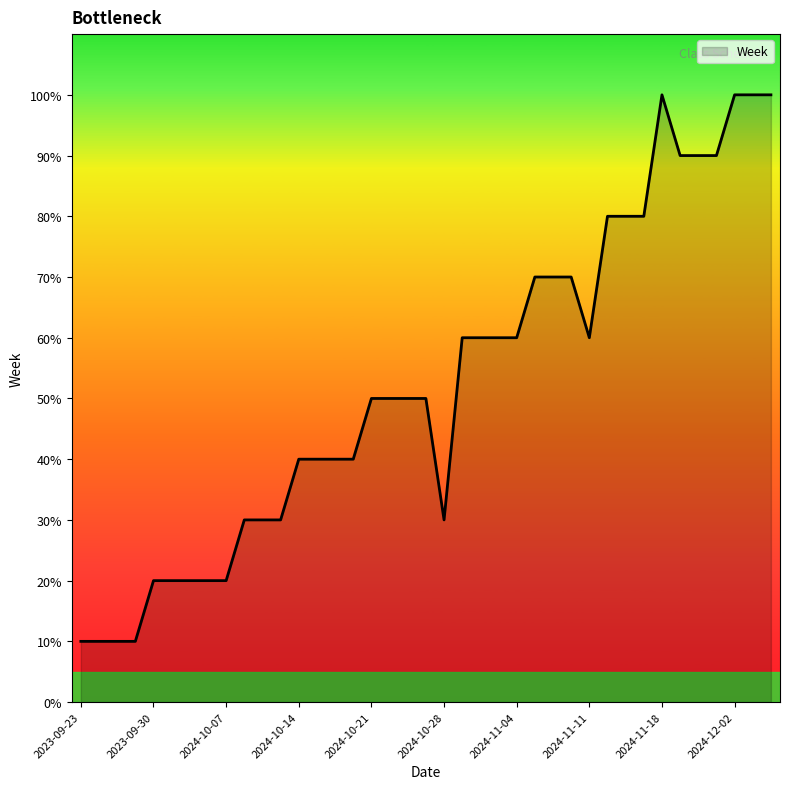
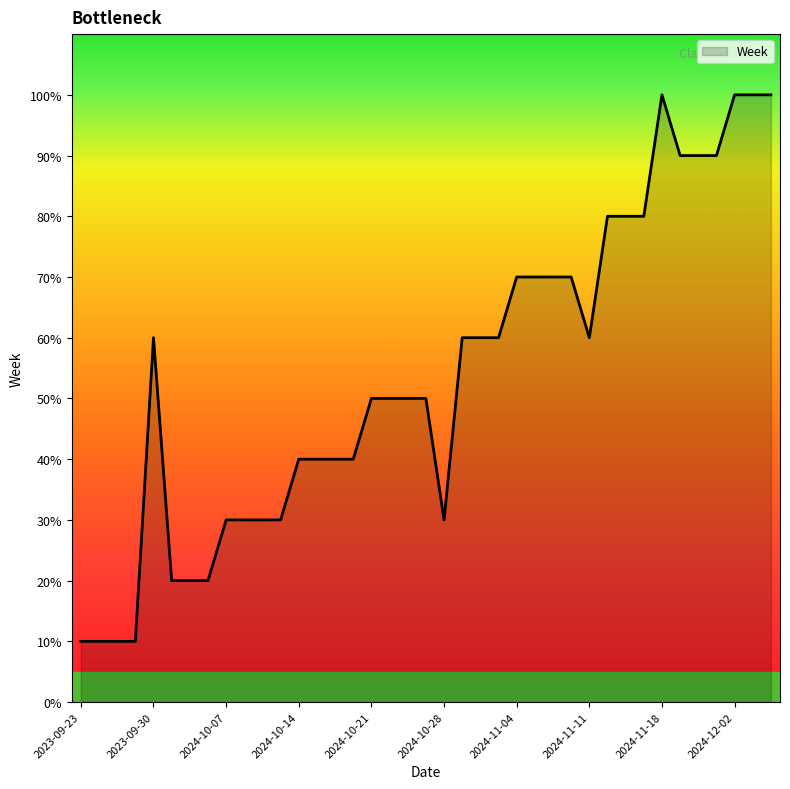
  {
    "2023-09-23": "10%",
-   "2023-09-30": "20%",
-   "2024-10-07": "20%",
+   "2023-09-30": "60%",
+   "2024-10-07": "30%",
    "2024-10-14": "40%",
    "2024-10-21": "50%",
    "2024-10-28": "30%",
-   "2024-11-04": "60%",
+   "2024-11-04": "70%",
    "2024-11-11": "60%",
    "2024-11-18": "100%",
    "2024-12-02": "100%"
  }
